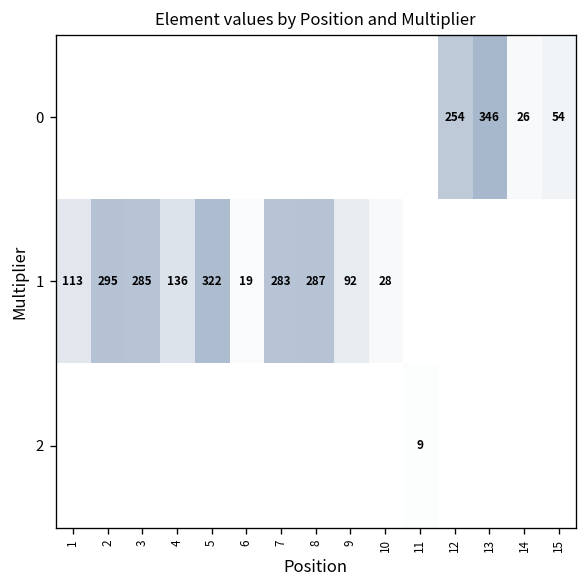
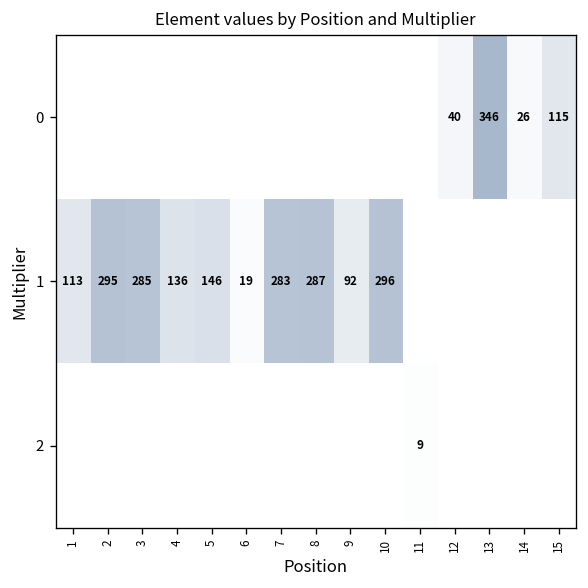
  {
    "0": {
-     "12": 254,
+     "12": 40,
      "13": 346,
      "14": 26,
-     "15": 54
+     "15": 115
    },
    "1": {
      "1": 113,
      "2": 295,
      "3": 285,
      "4": 136,
-     "5": 322,
+     "5": 146,
      "6": 19,
      "7": 283,
      "8": 287,
      "9": 92,
-     "10": 28
+     "10": 296
    },
    "2": {
      "11": 9
    }
  }
